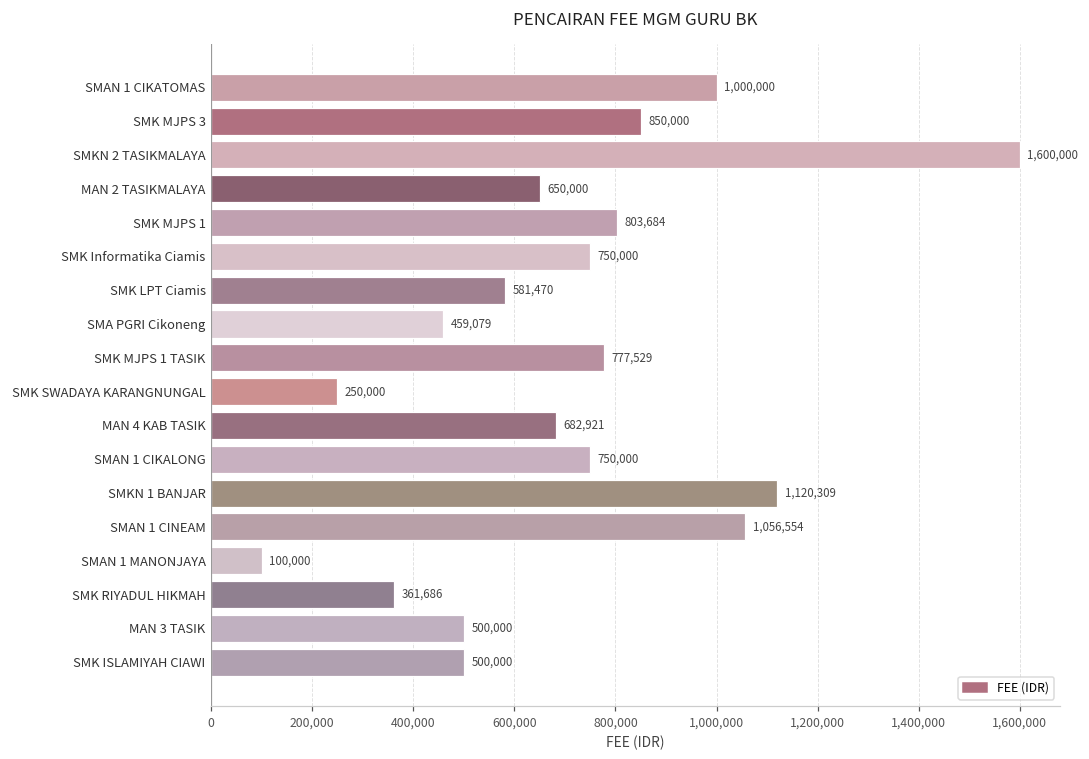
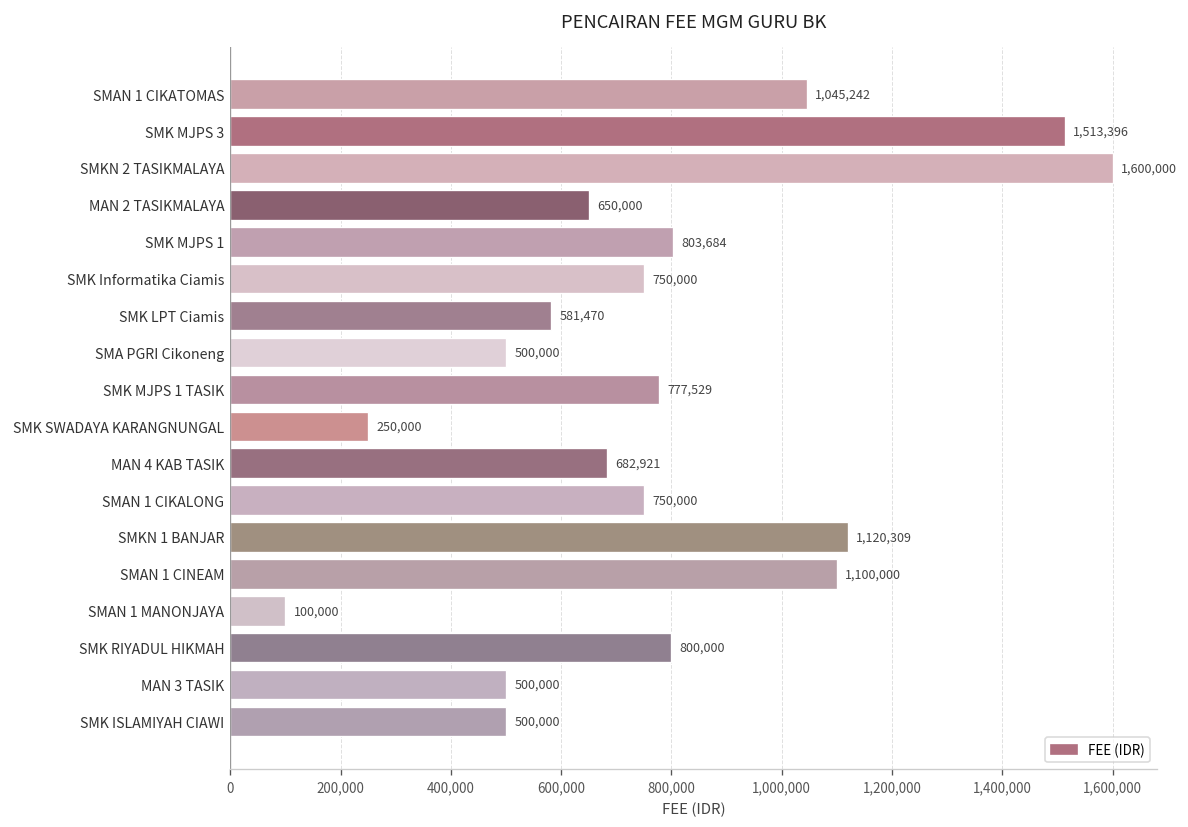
  {
-   "SMAN 1 CIKATOMAS": "1,000,000",
-   "SMK MJPS 3": "850,000",
+   "SMAN 1 CIKATOMAS": "1,045,242",
+   "SMK MJPS 3": "1,513,396",
    "SMKN 2 TASIKMALAYA": "1,600,000",
    "MAN 2 TASIKMALAYA": "650,000",
    "SMK MJPS 1": "803,684",
    "SMK Informatika Ciamis": "750,000",
    "SMK LPT Ciamis": "581,470",
-   "SMA PGRI Cikoneng": "459,079",
+   "SMA PGRI Cikoneng": "500,000",
    "SMK MJPS 1 TASIK": "777,529",
    "SMK SWADAYA KARANGNUNGAL": "250,000",
    "MAN 4 KAB TASIK": "682,921",
    "SMAN 1 CIKALONG": "750,000",
    "SMKN 1 BANJAR": "1,120,309",
-   "SMAN 1 CINEAM": "1,056,554",
+   "SMAN 1 CINEAM": "1,100,000",
    "SMAN 1 MANONJAYA": "100,000",
-   "SMK RIYADUL HIKMAH": "361,686",
+   "SMK RIYADUL HIKMAH": "800,000",
    "MAN 3 TASIK": "500,000",
    "SMK ISLAMIYAH CIAWI": "500,000"
  }
